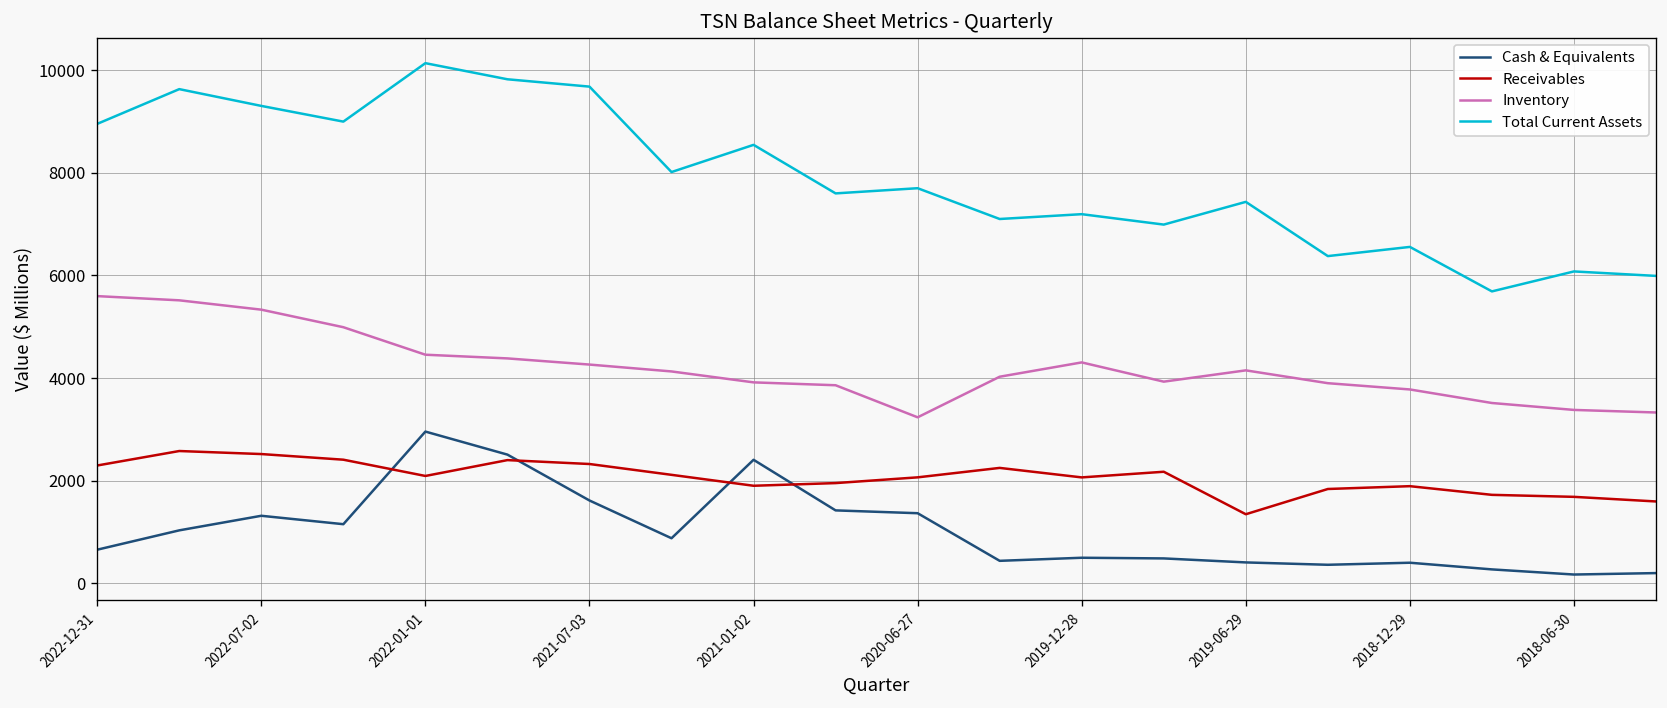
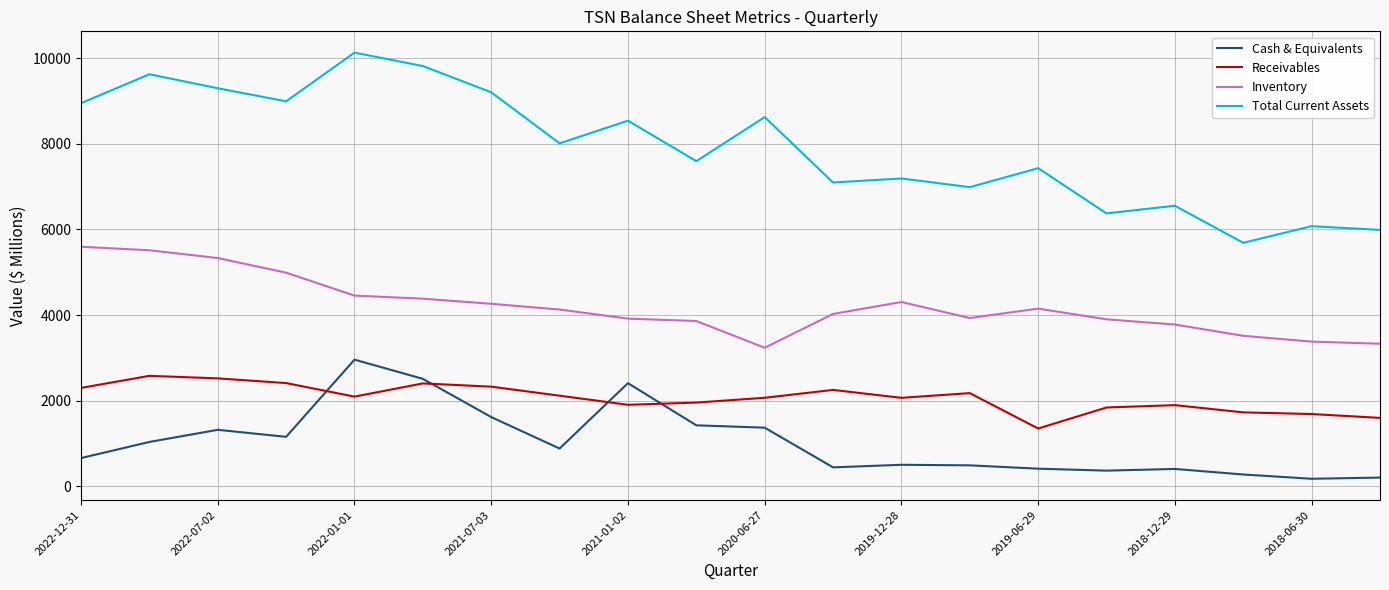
  {
    "Cash & Equivalents": {
      "2022-12-31": 700,
      "2022-07-02": 1300,
      "2022-01-01": 3000,
      "2021-07-03": 1600,
      "2021-01-02": 2400,
      "2020-06-27": 1400,
      "2019-12-28": 500,
      "2019-06-29": 400,
      "2018-12-29": 400,
      "2018-06-30": 200
    },
    "Receivables": {
      "2022-12-31": 2300,
      "2022-07-02": 2500,
      "2022-01-01": 2100,
      "2021-07-03": 2300,
      "2021-01-02": 1900,
      "2020-06-27": 2100,
      "2019-12-28": 2100,
      "2019-06-29": 1300,
      "2018-12-29": 1900,
      "2018-06-30": 1700
    },
    "Inventory": {
      "2022-12-31": 5600,
      "2022-07-02": 5300,
      "2022-01-01": 4500,
      "2021-07-03": 4300,
      "2021-01-02": 3900,
      "2020-06-27": 3200,
      "2019-12-28": 4300,
      "2019-06-29": 4100,
      "2018-12-29": 3800,
      "2018-06-30": 3400
    },
    "Total Current Assets": {
      "2022-12-31": 9000,
      "2022-07-02": 9300,
      "2022-01-01": 10100,
-     "2021-07-03": 9700,
+     "2021-07-03": 9200,
      "2021-01-02": 8500,
-     "2020-06-27": 7700,
+     "2020-06-27": 8600,
      "2019-12-28": 7200,
      "2019-06-29": 7400,
      "2018-12-29": 6600,
      "2018-06-30": 6100
    }
  }
